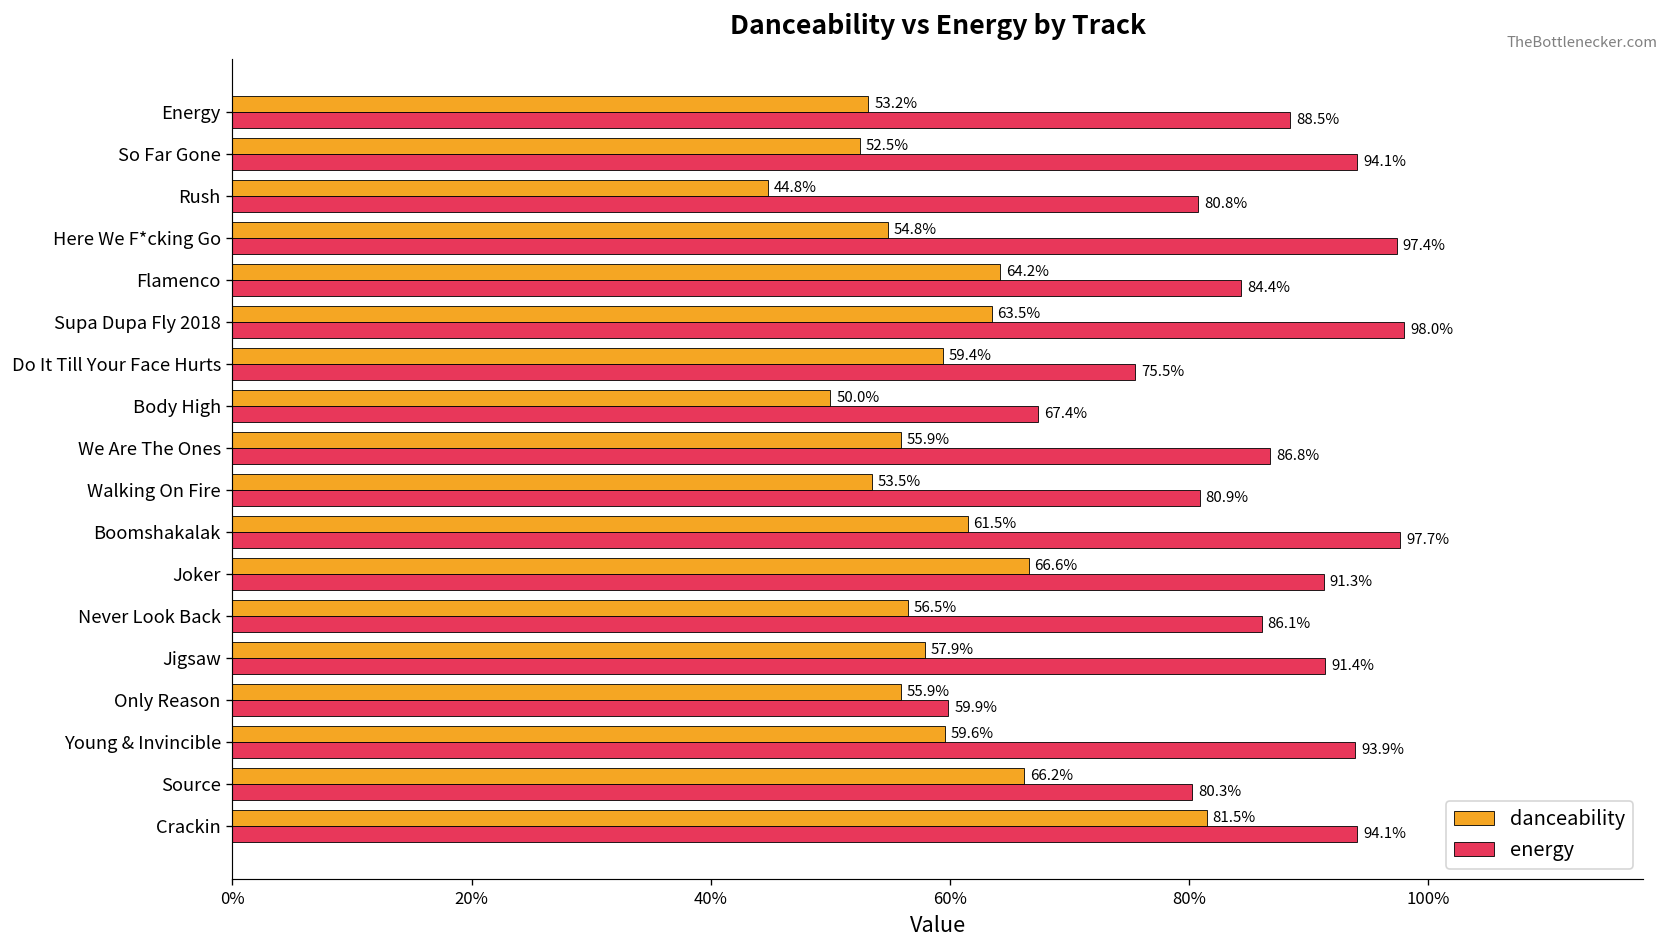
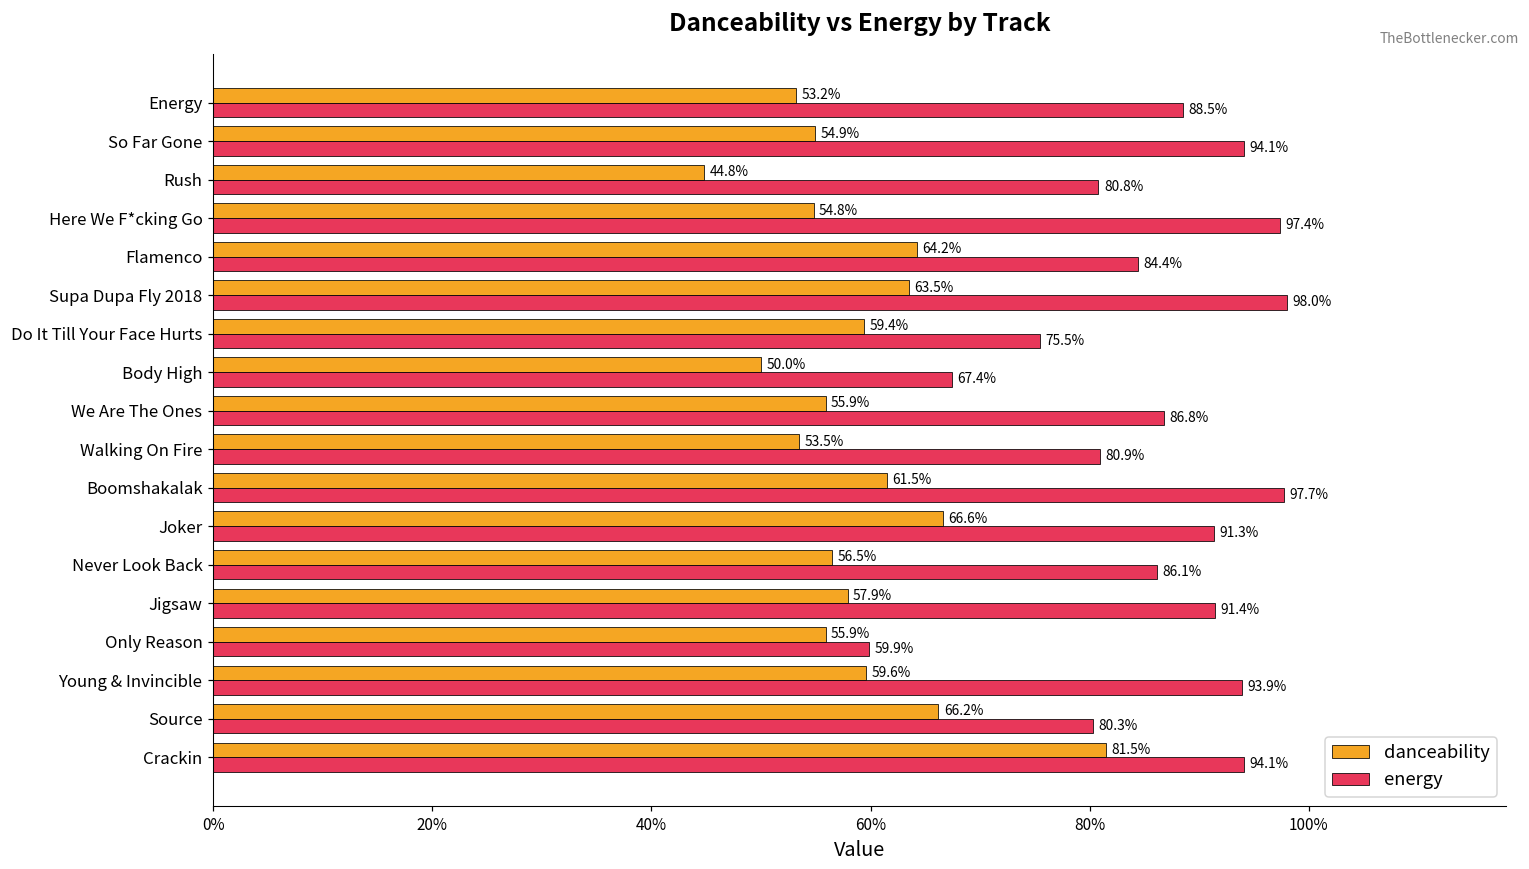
  {
    "danceability": {
      "Energy": "53.2%",
-     "So Far Gone": "52.5%",
+     "So Far Gone": "54.9%",
      "Rush": "44.8%",
      "Here We F*cking Go": "54.8%",
      "Flamenco": "64.2%",
      "Supa Dupa Fly 2018": "63.5%",
      "Do It Till Your Face Hurts": "59.4%",
      "Body High": "50.0%",
      "We Are The Ones": "55.9%",
      "Walking On Fire": "53.5%",
      "Boomshakalak": "61.5%",
      "Joker": "66.6%",
      "Never Look Back": "56.5%",
      "Jigsaw": "57.9%",
      "Only Reason": "55.9%",
      "Young & Invincible": "59.6%",
      "Source": "66.2%",
      "Crackin": "81.5%"
    },
    "energy": {
      "Energy": "88.5%",
      "So Far Gone": "94.1%",
      "Rush": "80.8%",
      "Here We F*cking Go": "97.4%",
      "Flamenco": "84.4%",
      "Supa Dupa Fly 2018": "98.0%",
      "Do It Till Your Face Hurts": "75.5%",
      "Body High": "67.4%",
      "We Are The Ones": "86.8%",
      "Walking On Fire": "80.9%",
      "Boomshakalak": "97.7%",
      "Joker": "91.3%",
      "Never Look Back": "86.1%",
      "Jigsaw": "91.4%",
      "Only Reason": "59.9%",
      "Young & Invincible": "93.9%",
      "Source": "80.3%",
      "Crackin": "94.1%"
    }
  }
